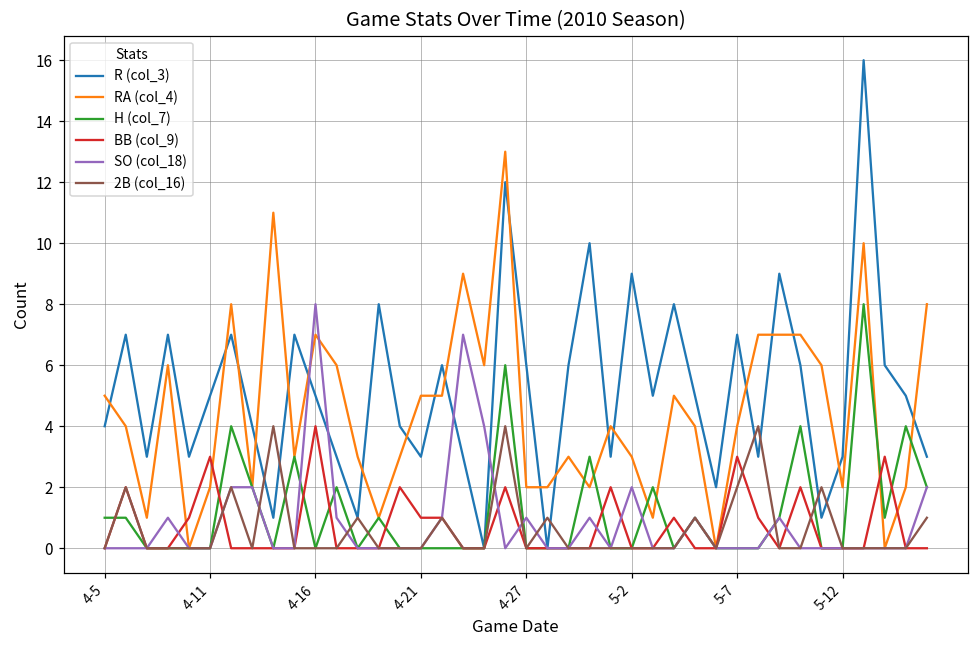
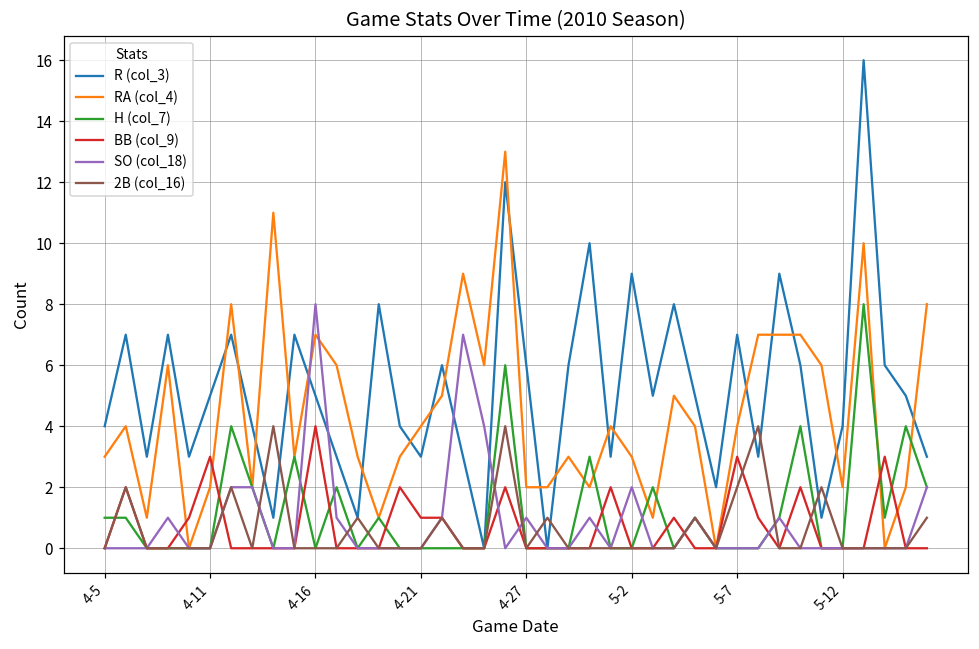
  {
    "R (col_3)": {
      "4-5": 4,
      "4-11": 5,
      "4-16": 5,
      "4-21": 3,
      "4-27": 6,
      "5-2": 9,
      "5-7": 7,
-     "5-12": 3
+     "5-12": 4
    },
    "RA (col_4)": {
-     "4-5": 5,
+     "4-5": 3,
      "4-11": 2,
      "4-16": 7,
-     "4-21": 5,
+     "4-21": 4,
      "4-27": 2,
      "5-2": 3,
      "5-7": 4,
      "5-12": 2
    },
    "H (col_7)": {
      "4-5": 1
    },
    "BB (col_9)": {
      "4-11": 3,
      "4-16": 4,
      "4-21": 1,
      "5-7": 3
    },
    "SO (col_18)": {
      "4-16": 8,
      "4-27": 1,
      "5-2": 2
    },
    "2B (col_16)": {
      "5-7": 2
    }
  }
